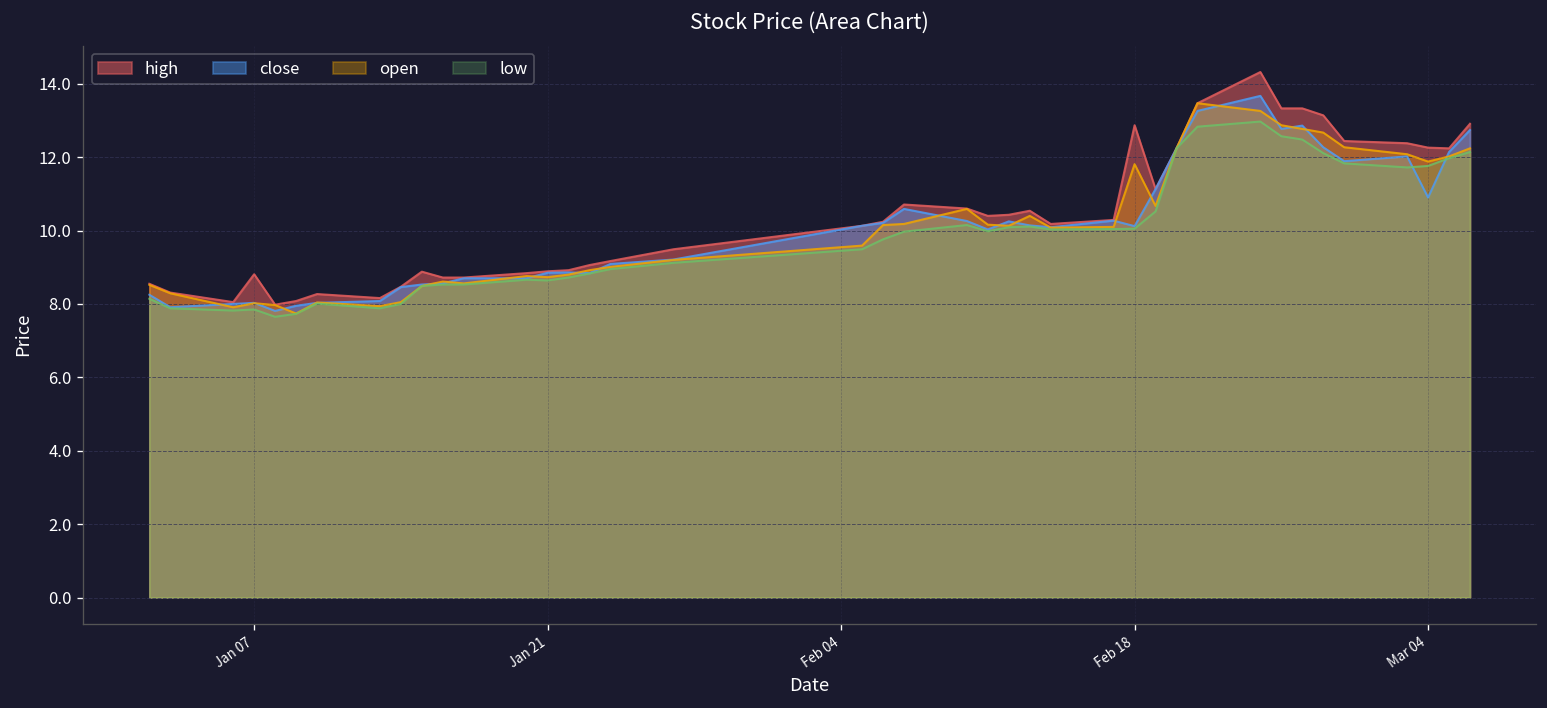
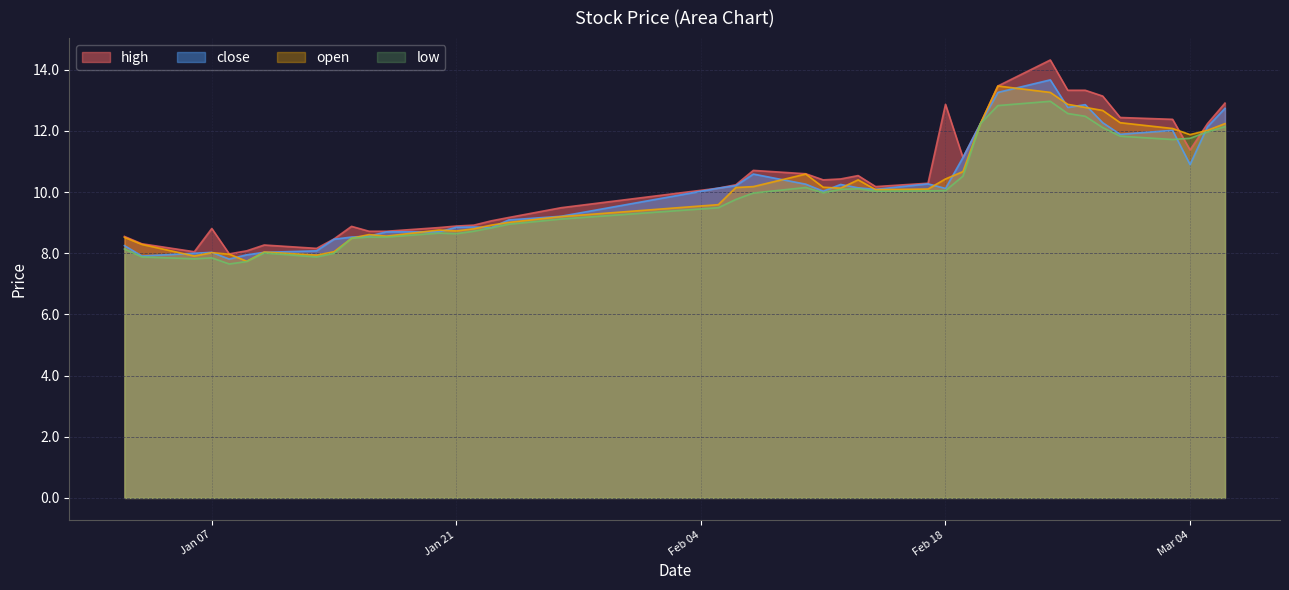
  {
    "high": {
      "Jan 07": 8.8,
      "Feb 18": 12.9,
-     "Mar 04": 12.3
+     "Mar 04": 11.4
    },
    "close": {
      "Mar 04": 10.9
    },
    "open": {
      "Jan 21": 8.7,
-     "Feb 18": 11.8,
+     "Feb 18": 10.4,
      "Mar 04": 11.9
    },
    "low": {
      "Jan 07": 7.9,
      "Jan 21": 8.6,
      "Mar 04": 11.8
    }
  }
